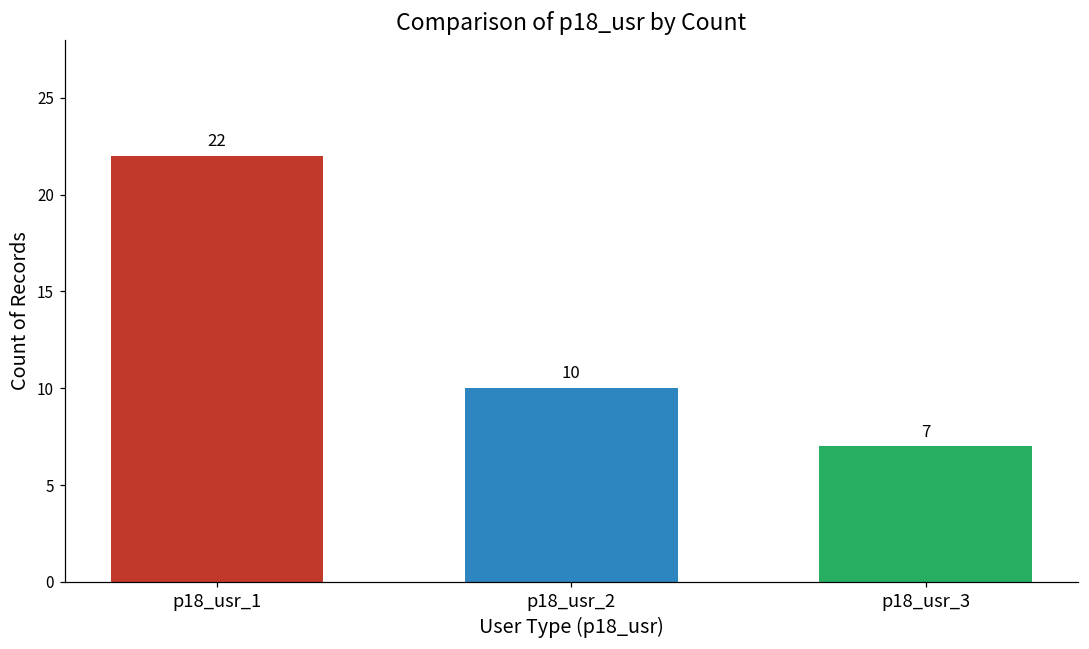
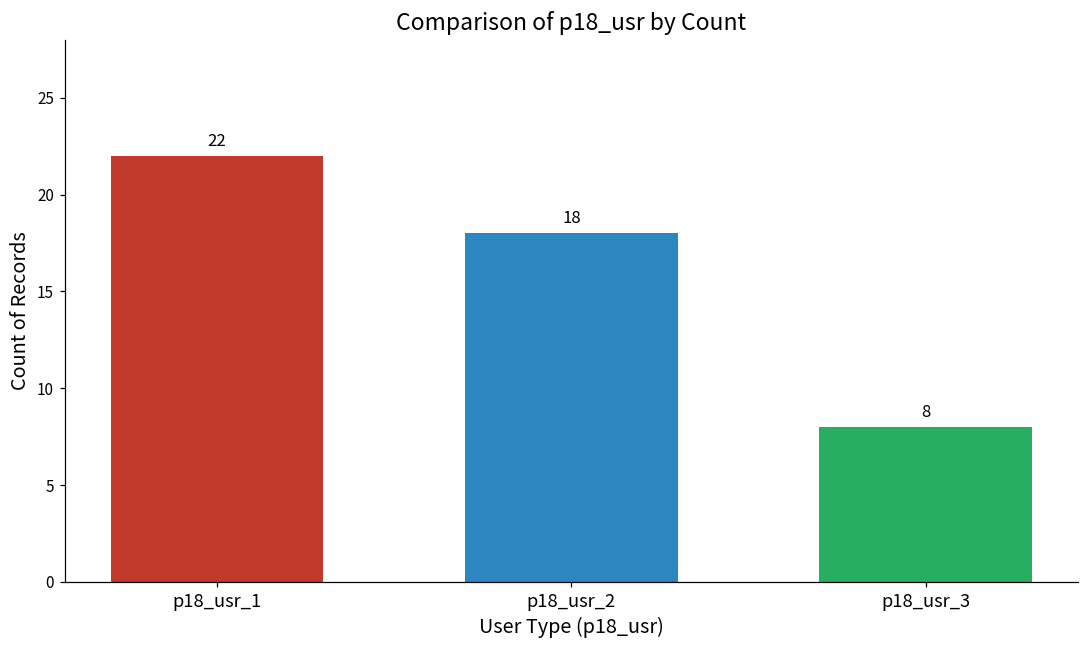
  {
    "p18_usr_1": 22,
-   "p18_usr_2": 10,
-   "p18_usr_3": 7
+   "p18_usr_2": 18,
+   "p18_usr_3": 8
  }
